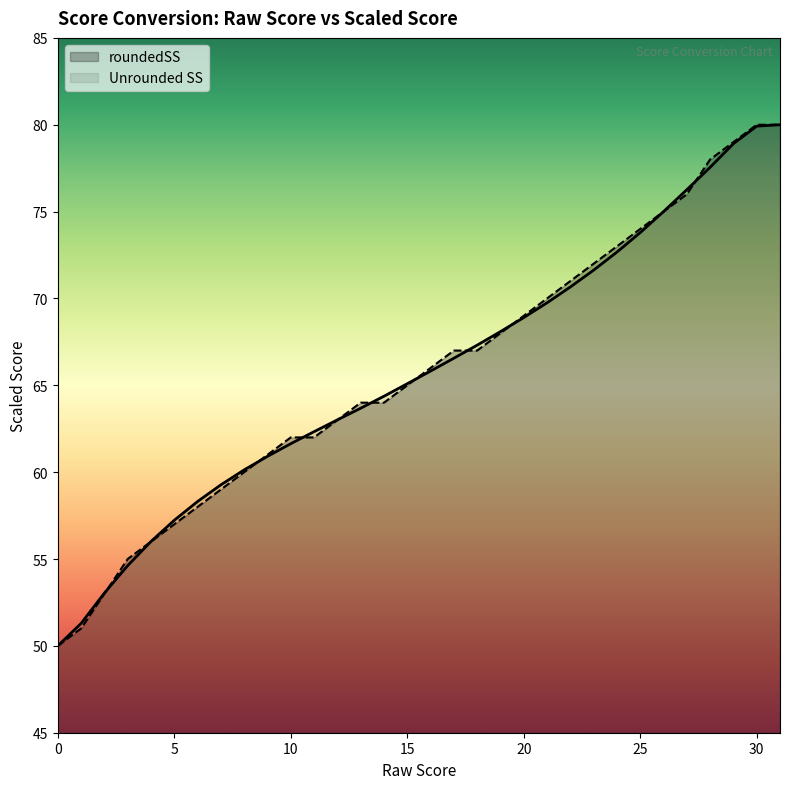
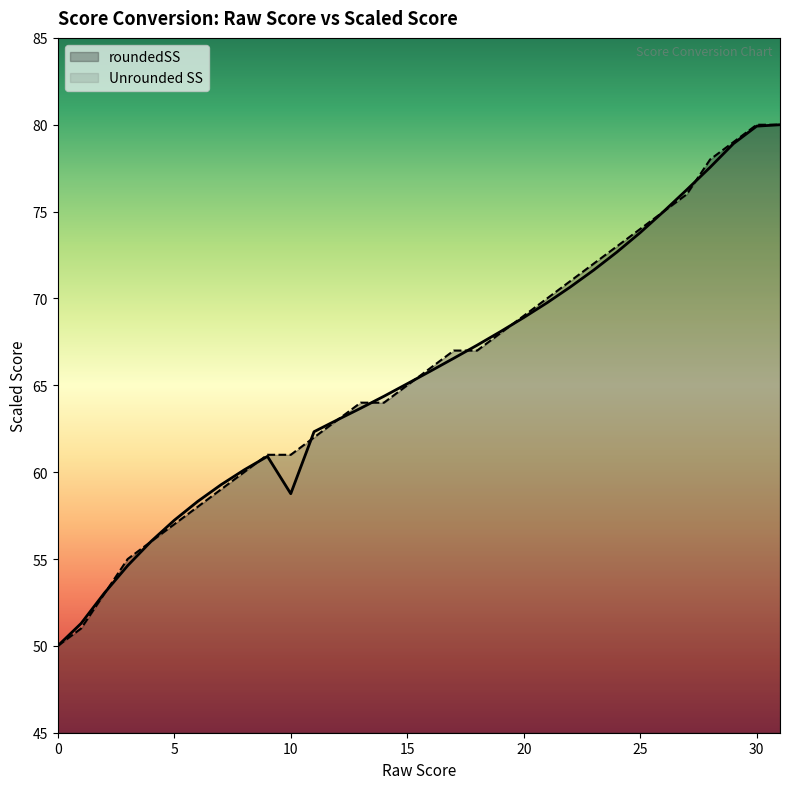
  {
    "Unrounded SS": {
      "5": 57.2,
-     "10": 61.6,
+     "10": 58.8,
      "25": 73.8
    },
    "roundedSS": {
      "5": 57,
-     "10": 62,
+     "10": 61,
      "25": 74
    }
  }
